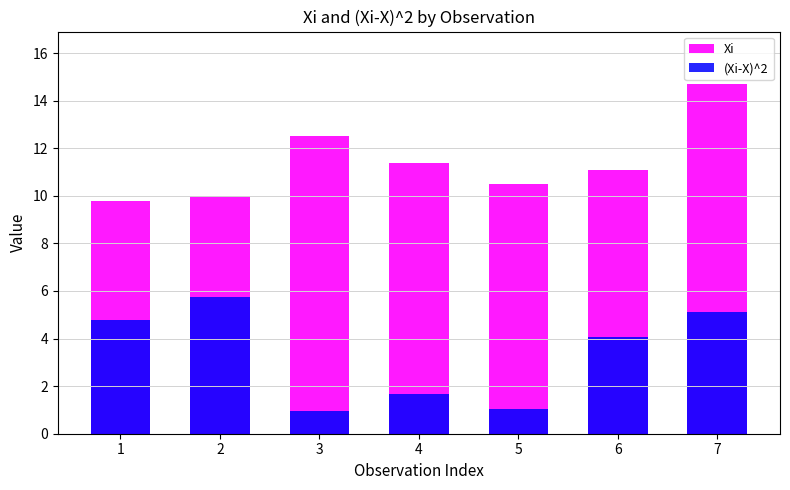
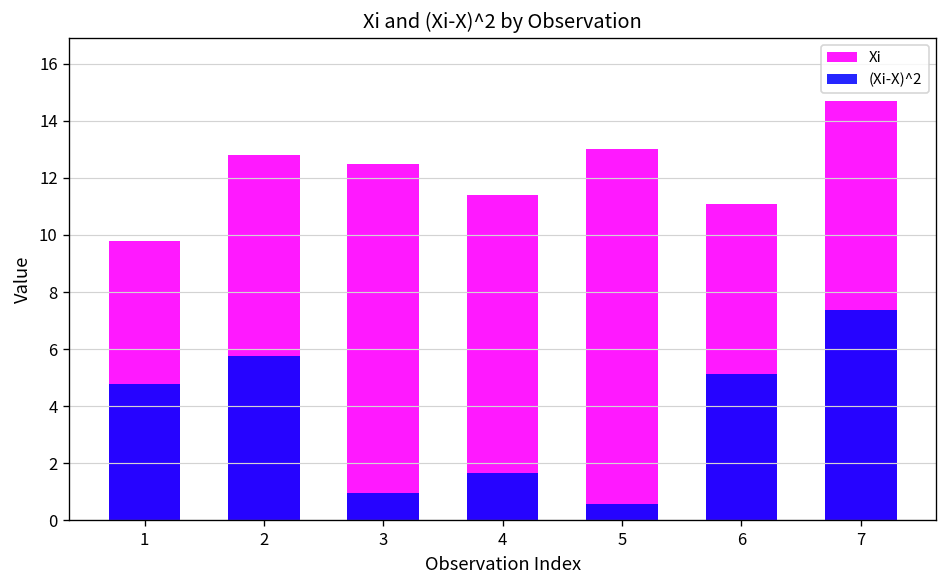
  {
    "Xi": {
      "1": 9.8,
-     "2": 10.0,
+     "2": 12.8,
      "3": 12.5,
      "4": 11.4,
-     "5": 10.5,
+     "5": 13.0,
      "6": 11.1,
      "7": 14.7
    },
    "(Xi-X)^2": {
-     "5": 1.0,
-     "6": 4.1,
-     "7": 5.1
+     "5": 0.6,
+     "6": 5.1,
+     "7": 7.4
    }
  }
